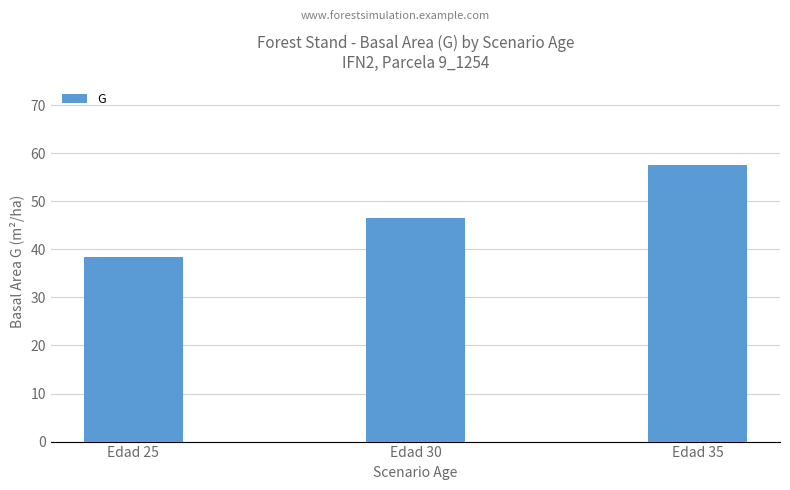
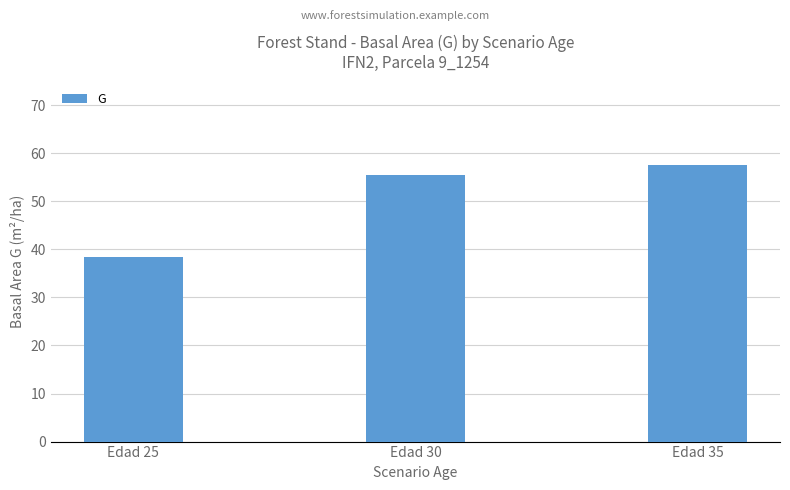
  {
    "Edad 25": 38,
-   "Edad 30": 47,
+   "Edad 30": 56,
    "Edad 35": 58
  }
